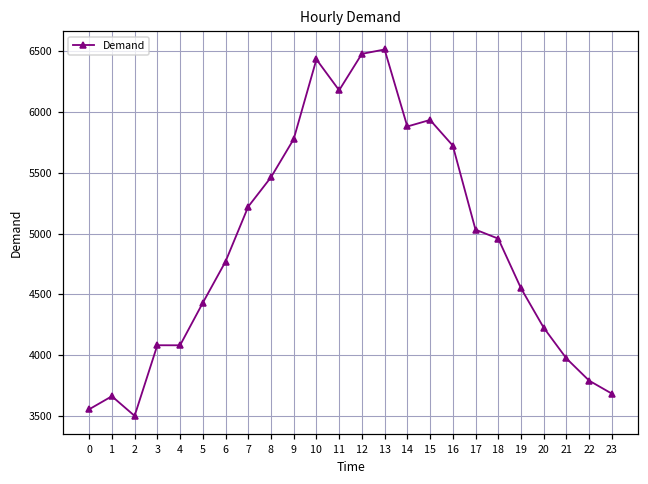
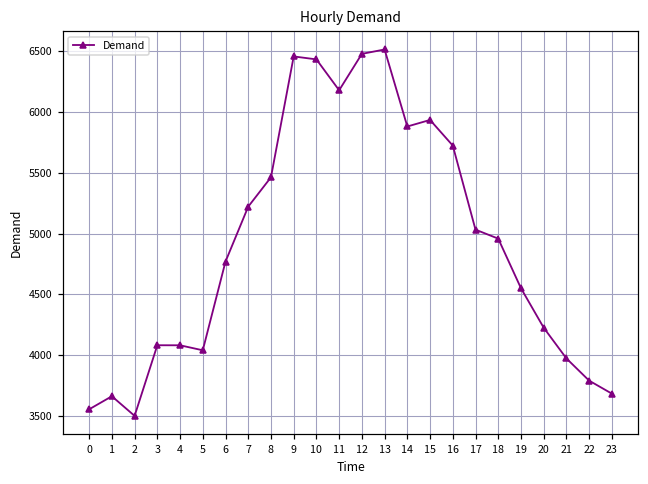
  {
    "0": 3550,
    "1": 3660,
    "2": 3500,
    "3": 4080,
    "4": 4080,
-   "5": 4430,
+   "5": 4040,
    "6": 4770,
    "7": 5220,
    "8": 5460,
-   "9": 5780,
+   "9": 6460,
    "10": 6430,
    "11": 6180,
    "12": 6480,
    "13": 6520,
    "14": 5880,
    "15": 5940,
    "16": 5730,
    "17": 5030,
    "18": 4960,
    "19": 4550,
    "20": 4230,
    "21": 3970,
    "22": 3790,
    "23": 3680
  }
